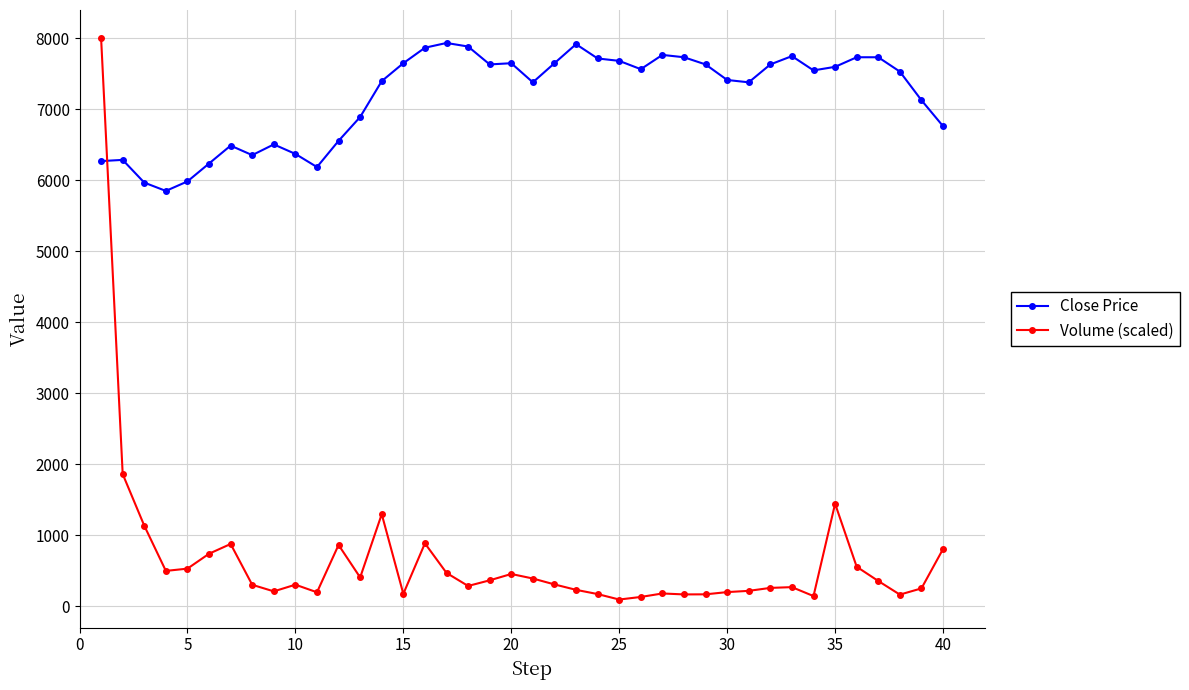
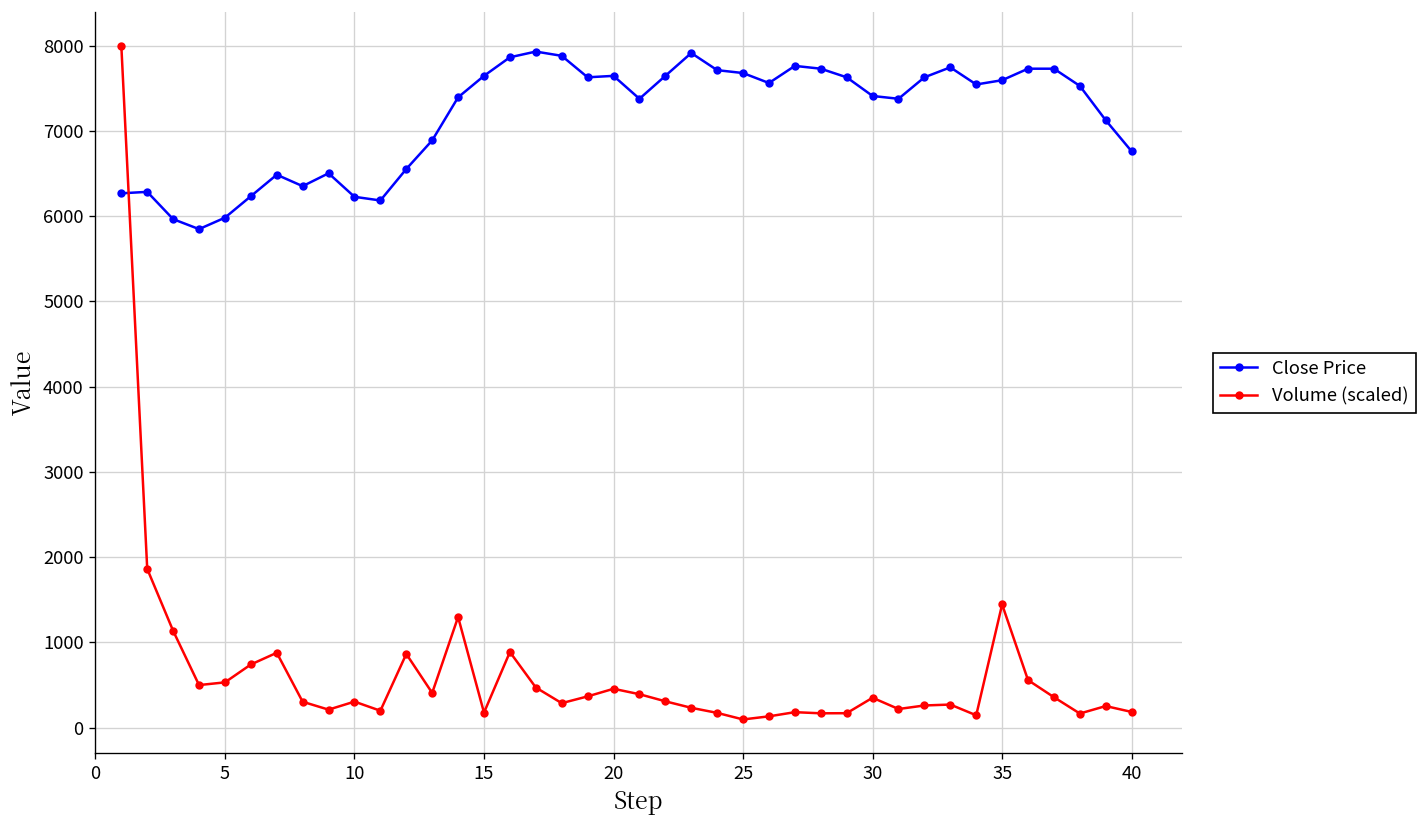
  {
    "Close Price": {
      "5": 6000,
-     "10": 6400,
+     "10": 6200,
      "15": 7600,
      "20": 7600,
      "25": 7700,
      "30": 7400,
      "35": 7600,
      "40": 6800
    },
    "Volume (scaled)": {
      "5": 500,
      "10": 300,
      "15": 200,
      "20": 500,
      "25": 100,
-     "30": 200,
+     "30": 300,
      "35": 1400,
-     "40": 800
+     "40": 200
    }
  }
